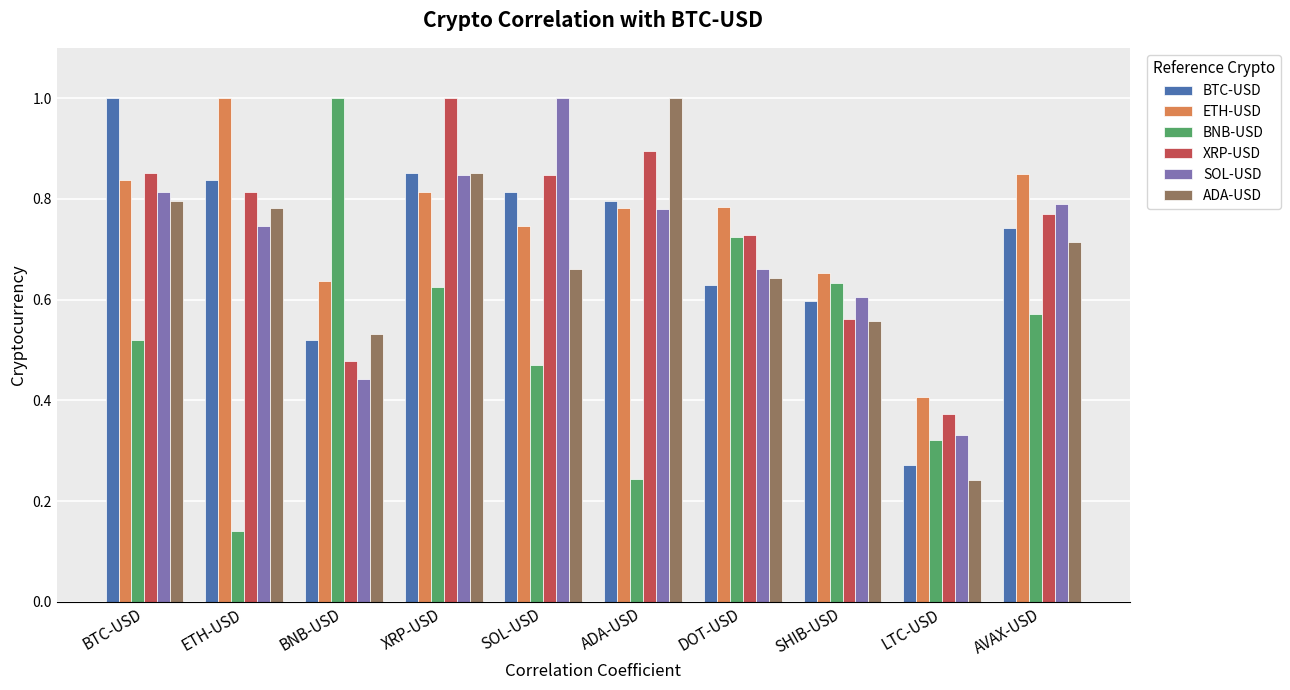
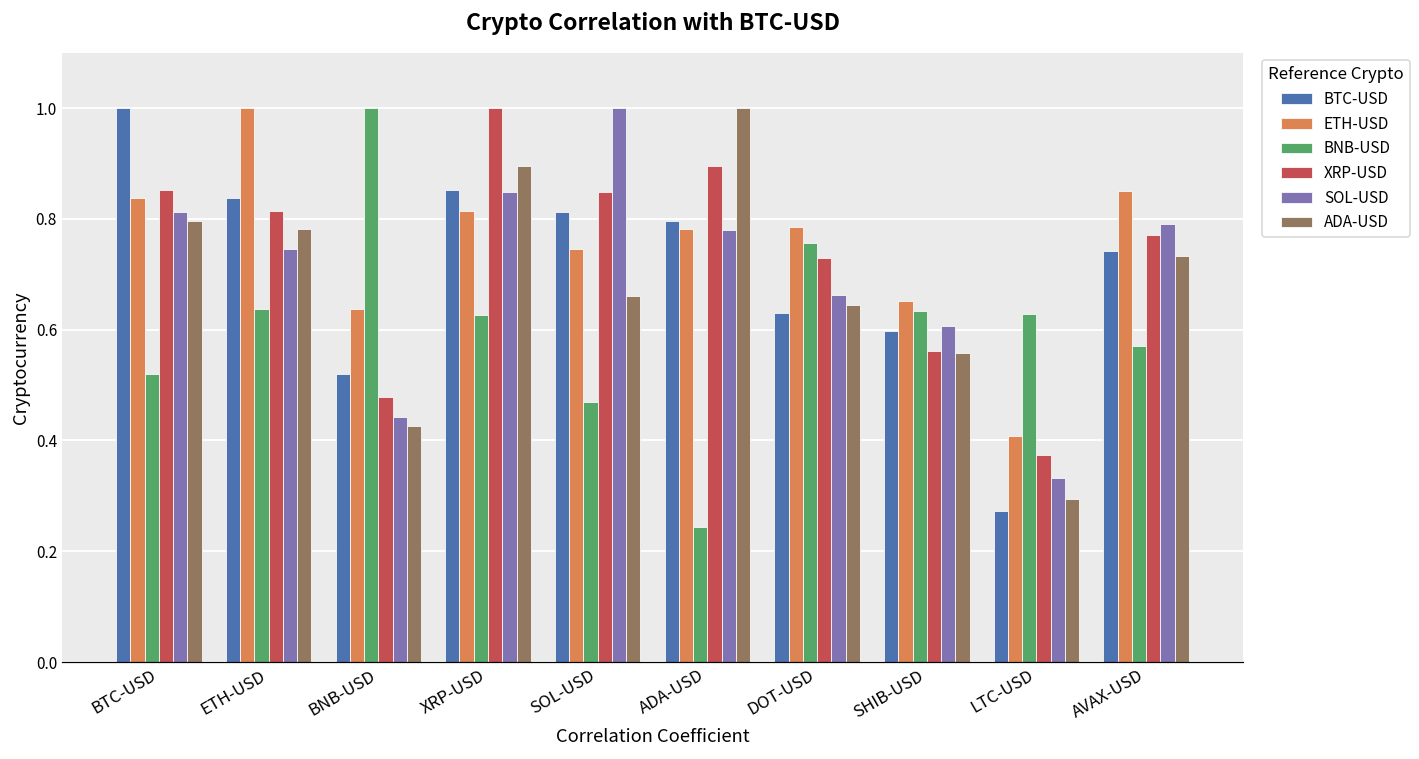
  {
    "BNB-USD": {
      "BTC-USD": 0.52,
-     "ETH-USD": 0.14,
+     "ETH-USD": 0.64,
      "BNB-USD": 1.00,
      "XRP-USD": 0.63,
      "SOL-USD": 0.47,
      "ADA-USD": 0.24,
-     "DOT-USD": 0.72,
+     "DOT-USD": 0.76,
      "SHIB-USD": 0.63,
-     "LTC-USD": 0.32,
+     "LTC-USD": 0.63,
      "AVAX-USD": 0.57
    },
    "ADA-USD": {
      "BTC-USD": 0.80,
      "ETH-USD": 0.78,
-     "BNB-USD": 0.53,
-     "XRP-USD": 0.85,
+     "BNB-USD": 0.43,
+     "XRP-USD": 0.89,
      "SOL-USD": 0.66,
      "ADA-USD": 1.00,
      "DOT-USD": 0.64,
      "SHIB-USD": 0.56,
-     "LTC-USD": 0.24,
-     "AVAX-USD": 0.72
+     "LTC-USD": 0.29,
+     "AVAX-USD": 0.73
    }
  }
